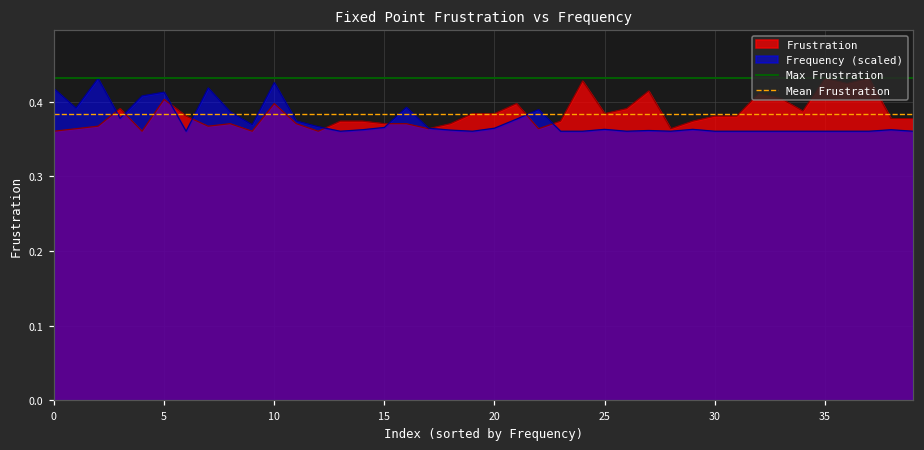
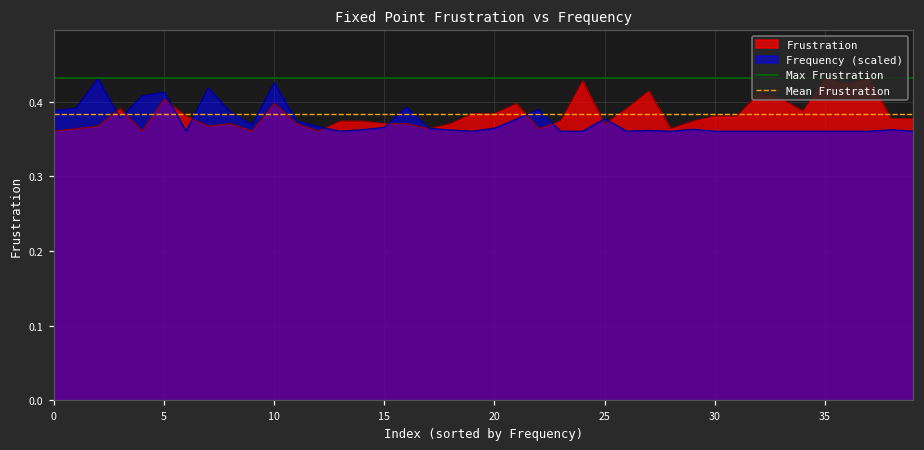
  {
    "Frustration": {
      "0": 0.36,
      "5": 0.40,
      "10": 0.40,
      "15": 0.37,
      "20": 0.38,
-     "25": 0.38,
+     "25": 0.37,
      "30": 0.38
    },
    "Frequency (scaled)": {
-     "0": 0.42,
+     "0": 0.39,
      "5": 0.41,
      "10": 0.43,
      "15": 0.37,
      "20": 0.36,
-     "25": 0.36,
+     "25": 0.38,
      "30": 0.36,
      "35": 0.36
    }
  }
